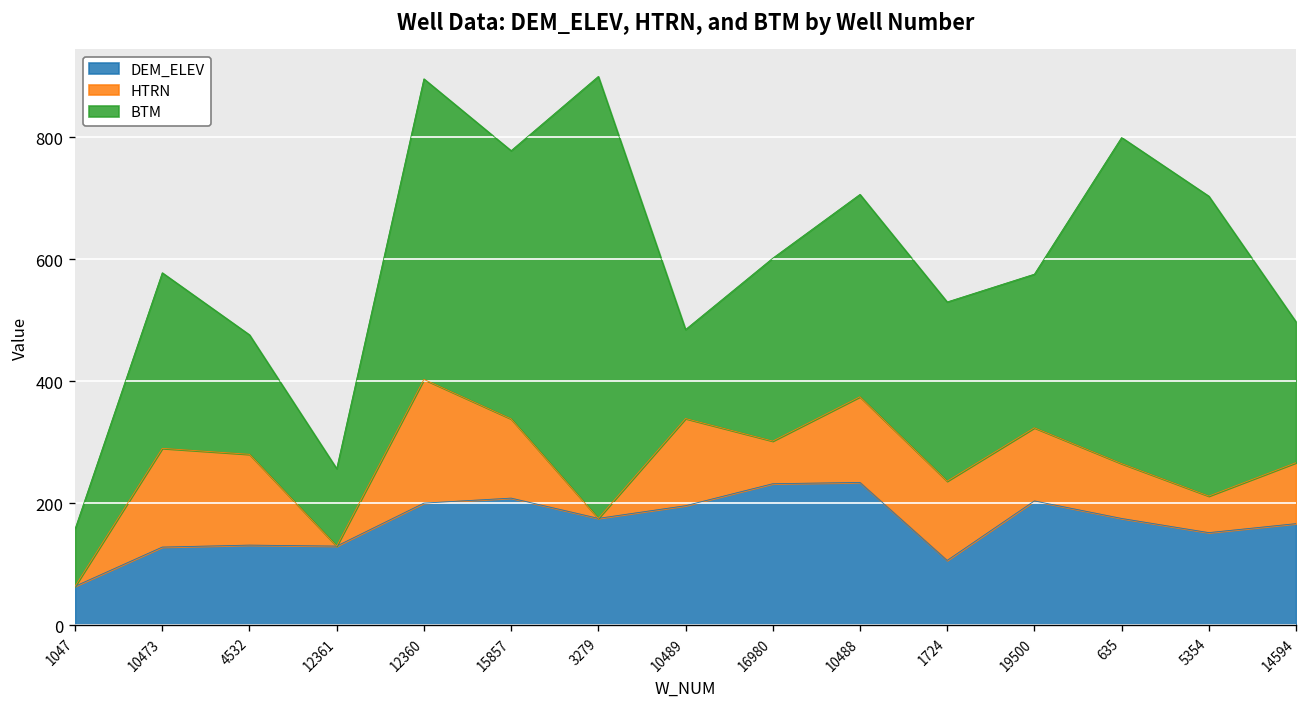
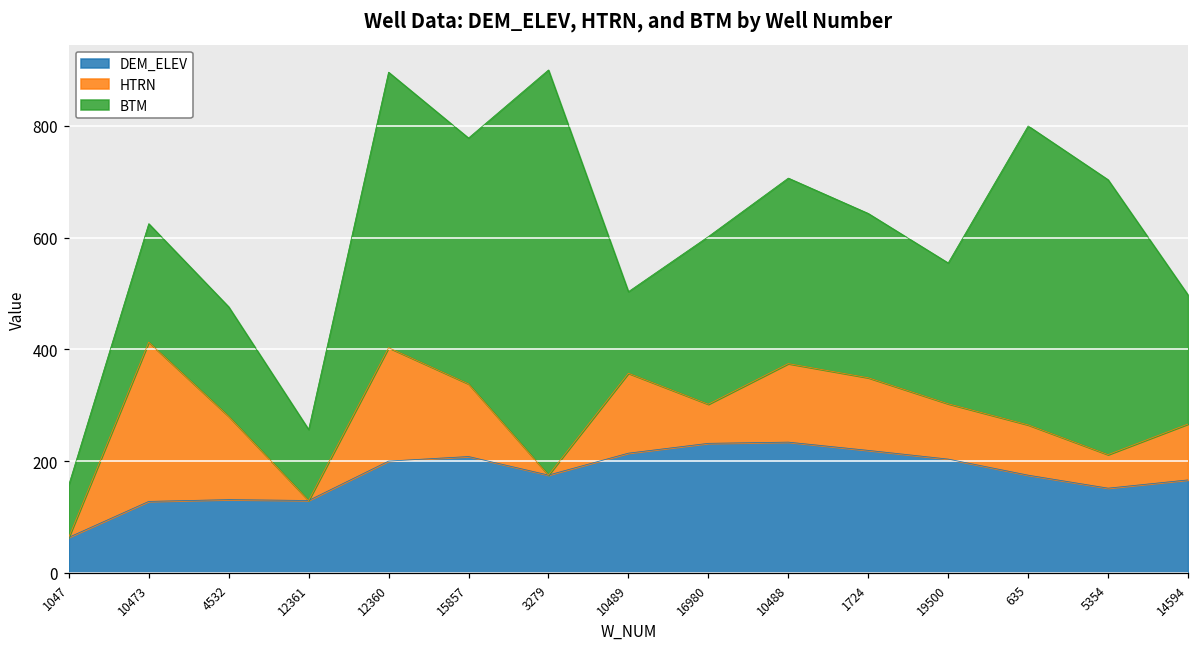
  {
    "DEM_ELEV": {
      "10473": 130,
      "4532": 130,
      "12360": 200,
      "15857": 210,
-     "10489": 200,
+     "10489": 210,
      "16980": 230,
      "10488": 230,
-     "1724": 110,
+     "1724": 220,
      "19500": 200,
      "635": 170,
      "5354": 150,
      "14594": 170
    },
    "HTRN": {
-     "10473": 160,
+     "10473": 290,
      "4532": 150,
      "12360": 200,
      "15857": 130,
      "10489": 140,
      "16980": 70,
      "10488": 140,
      "1724": 130,
-     "19500": 120,
+     "19500": 100,
      "635": 90,
      "5354": 60,
      "14594": 100
    },
    "BTM": {
      "1047": 90,
-     "10473": 290,
+     "10473": 210,
      "4532": 200,
      "12361": 130,
      "12360": 490,
      "15857": 440,
      "3279": 730,
      "10489": 150,
      "16980": 300,
      "10488": 330,
      "1724": 290,
      "19500": 250,
      "635": 540,
      "5354": 490,
      "14594": 230
    }
  }
